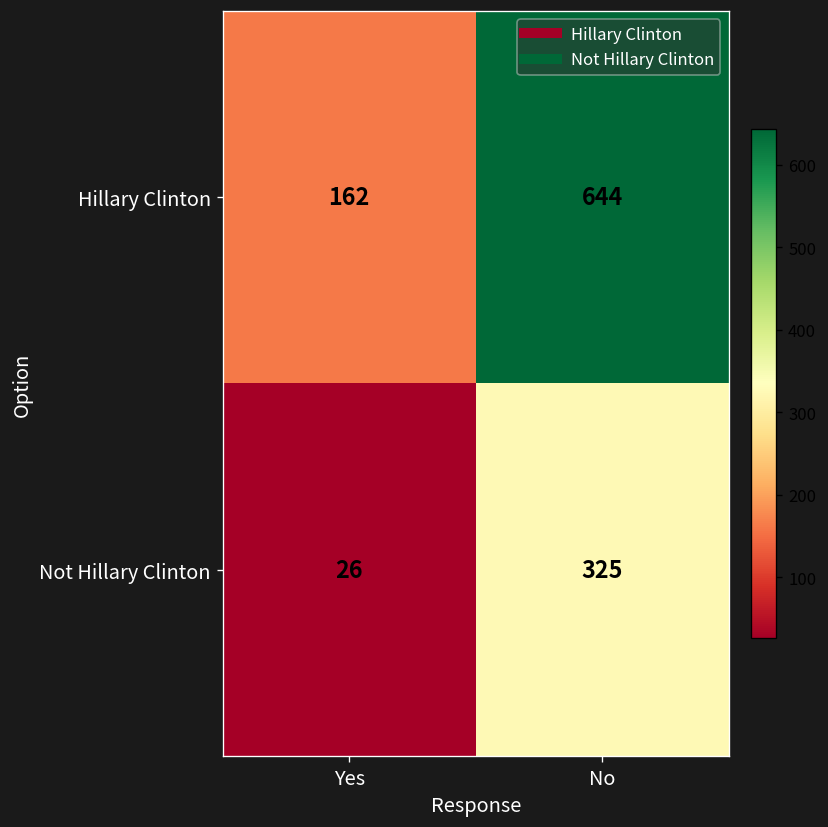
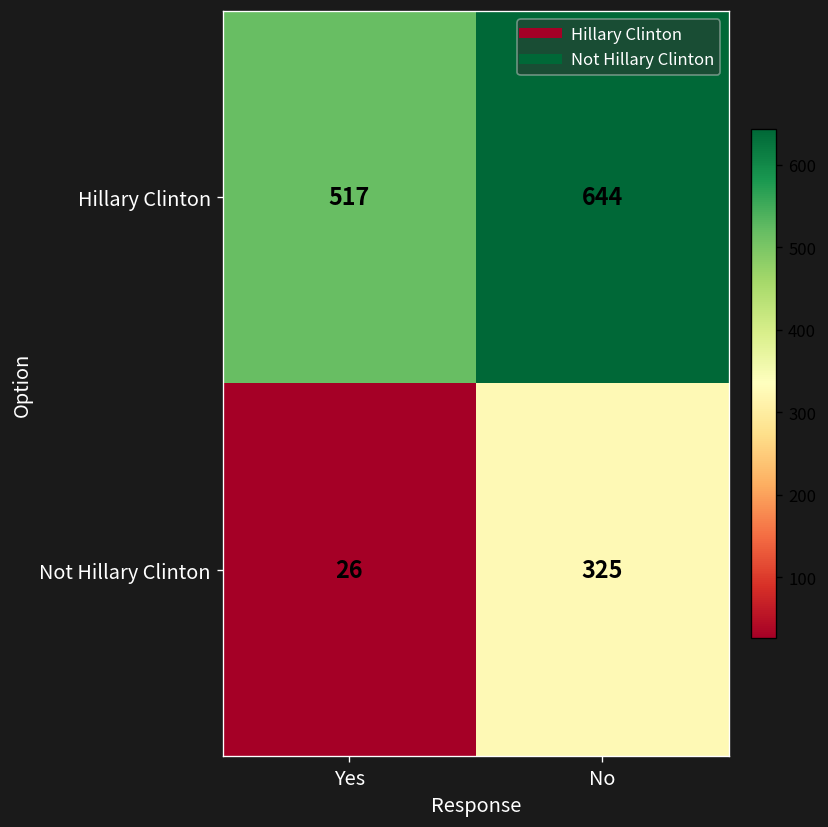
  {
    "Hillary Clinton": {
-     "Yes": 162,
+     "Yes": 517,
      "No": 644
    },
    "Not Hillary Clinton": {
      "Yes": 26,
      "No": 325
    }
  }
